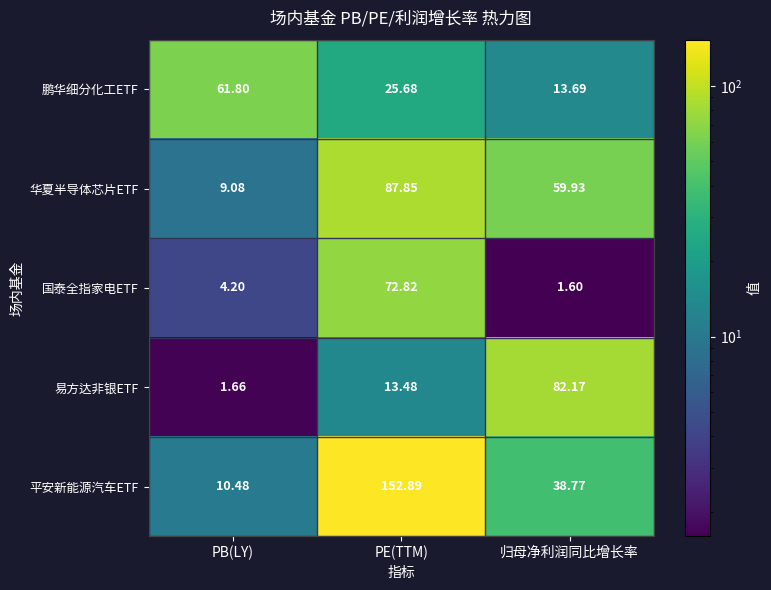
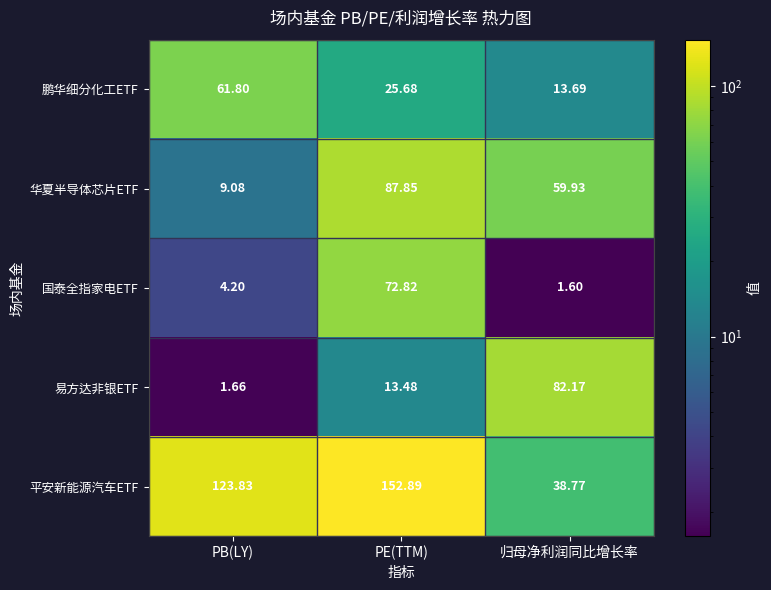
  {
    "鹏华细分化工ETF": {
      "PB(LY)": 61.80,
      "PE(TTM)": 25.68,
      "归母净利润同比增长率": 13.69
    },
    "华夏半导体芯片ETF": {
      "PB(LY)": 9.08,
      "PE(TTM)": 87.85,
      "归母净利润同比增长率": 59.93
    },
    "国泰全指家电ETF": {
      "PB(LY)": 4.20,
      "PE(TTM)": 72.82,
      "归母净利润同比增长率": 1.60
    },
    "易方达非银ETF": {
      "PB(LY)": 1.66,
      "PE(TTM)": 13.48,
      "归母净利润同比增长率": 82.17
    },
    "平安新能源汽车ETF": {
-     "PB(LY)": 10.48,
+     "PB(LY)": 123.83,
      "PE(TTM)": 152.89,
      "归母净利润同比增长率": 38.77
    }
  }
